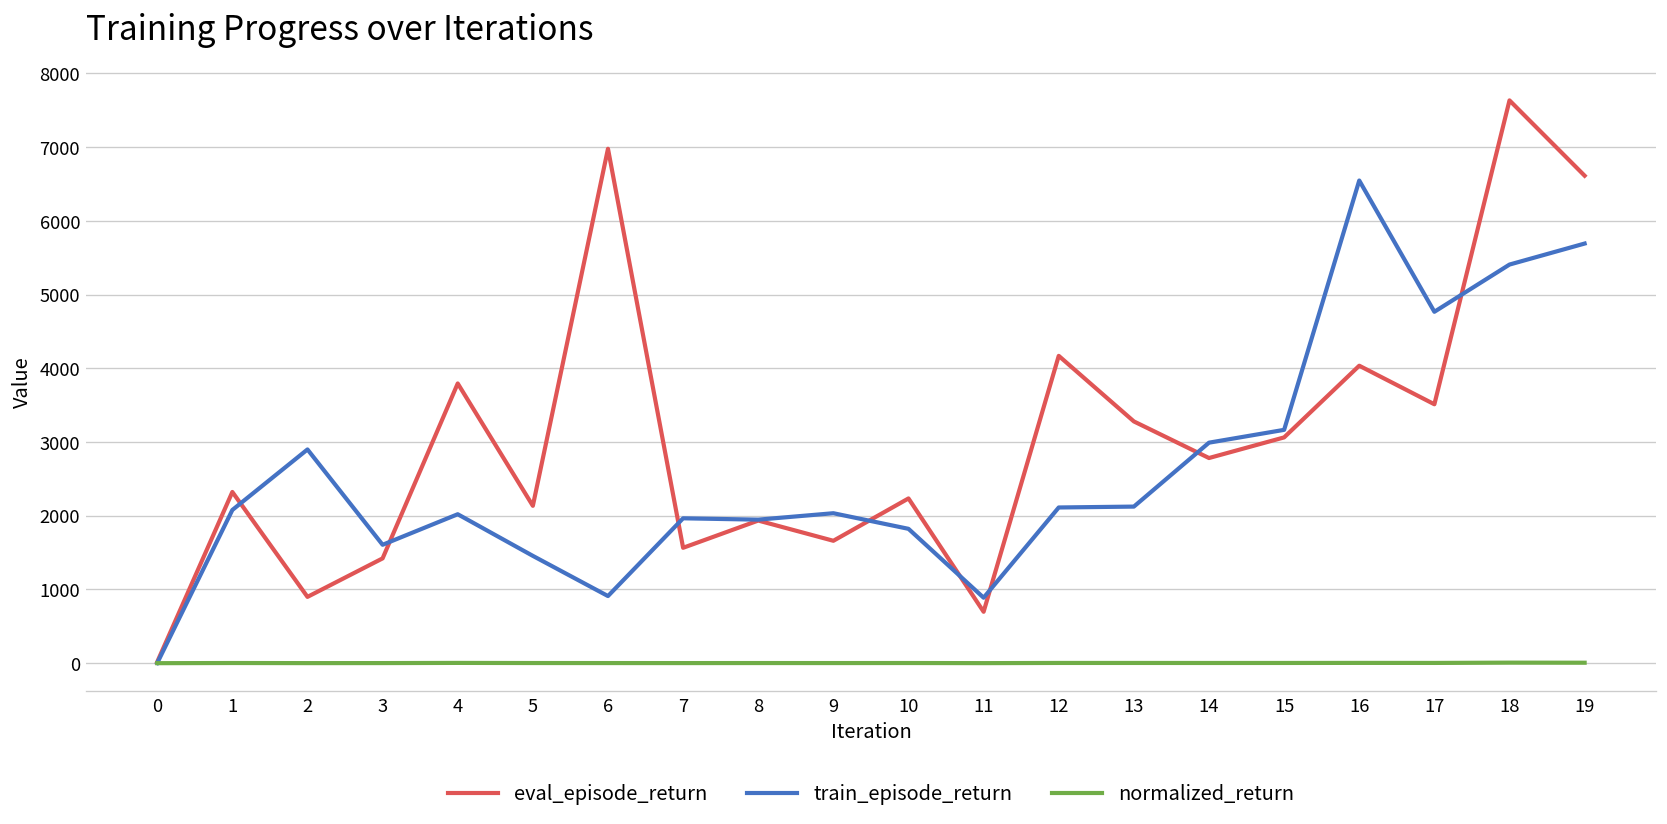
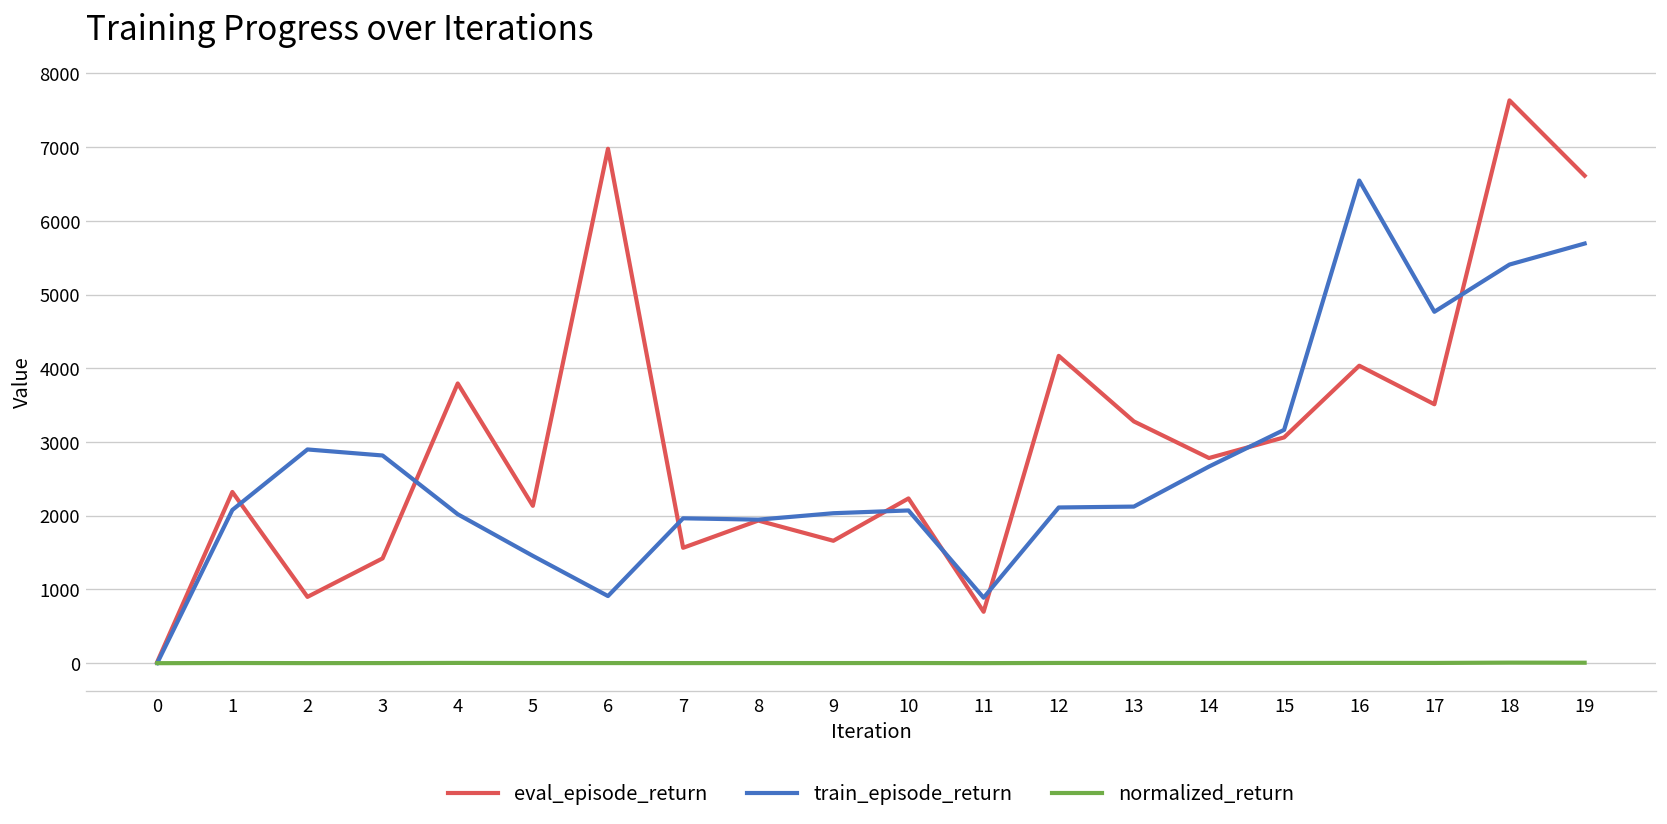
  {
    "eval_episode_return": {
      "1": 2300,
      "2": 900,
      "3": 1400,
      "4": 3800,
      "5": 2100,
      "6": 7000,
      "7": 1600,
      "9": 1700,
      "10": 2200,
      "11": 700,
      "12": 4200,
      "13": 3300,
      "14": 2800,
      "15": 3100,
      "16": 4000,
      "17": 3500,
      "18": 7600,
      "19": 6600
    },
    "train_episode_return": {
      "1": 2100,
      "2": 2900,
-     "3": 1600,
+     "3": 2800,
      "4": 2000,
      "5": 1500,
      "6": 900,
      "7": 2000,
      "9": 2000,
-     "10": 1800,
+     "10": 2100,
      "11": 900,
      "12": 2100,
      "13": 2100,
-     "14": 3000,
+     "14": 2700,
      "15": 3200,
      "16": 6500,
      "17": 4800,
      "18": 5400,
      "19": 5700
    },
    "normalized_return": {
      "1": 0,
      "2": 0,
      "3": 0,
      "4": 0,
      "5": 0,
      "6": 0,
      "7": 0,
      "8": 0,
      "9": 0,
      "10": 0,
      "11": 0,
      "12": 0,
      "13": 0,
      "14": 0,
      "15": 0,
      "16": 0,
      "17": 0,
      "18": 0,
      "19": 0
    }
  }
